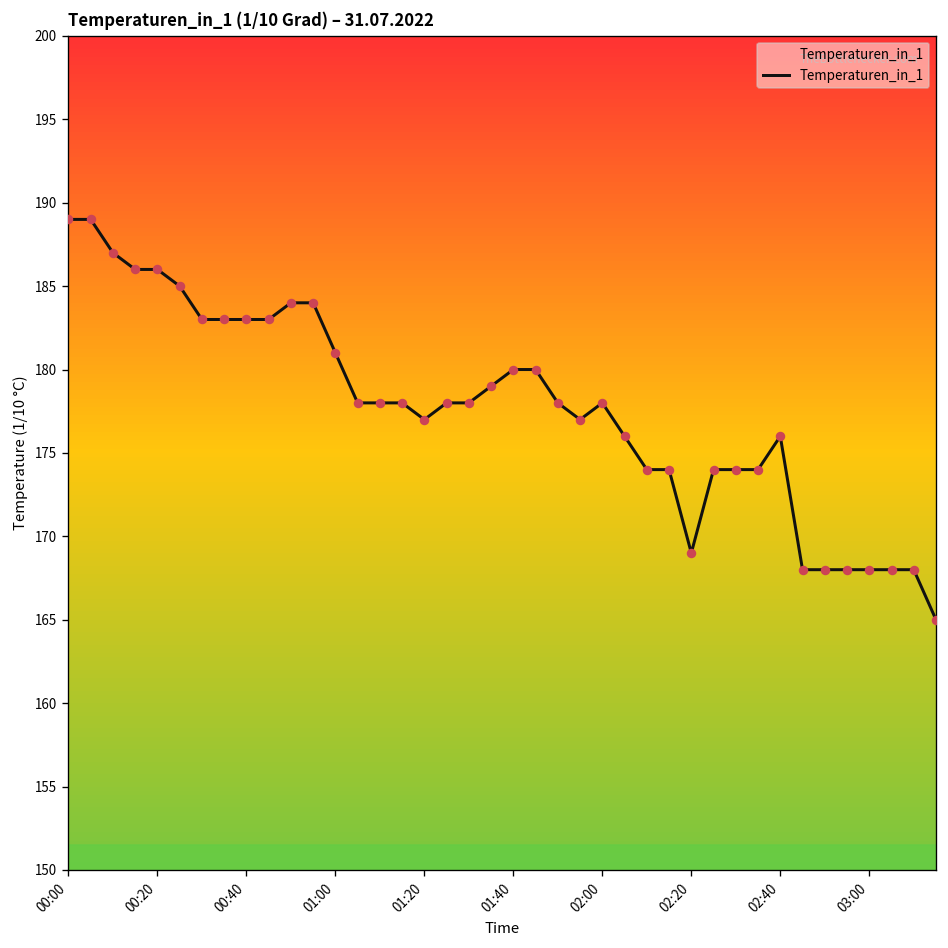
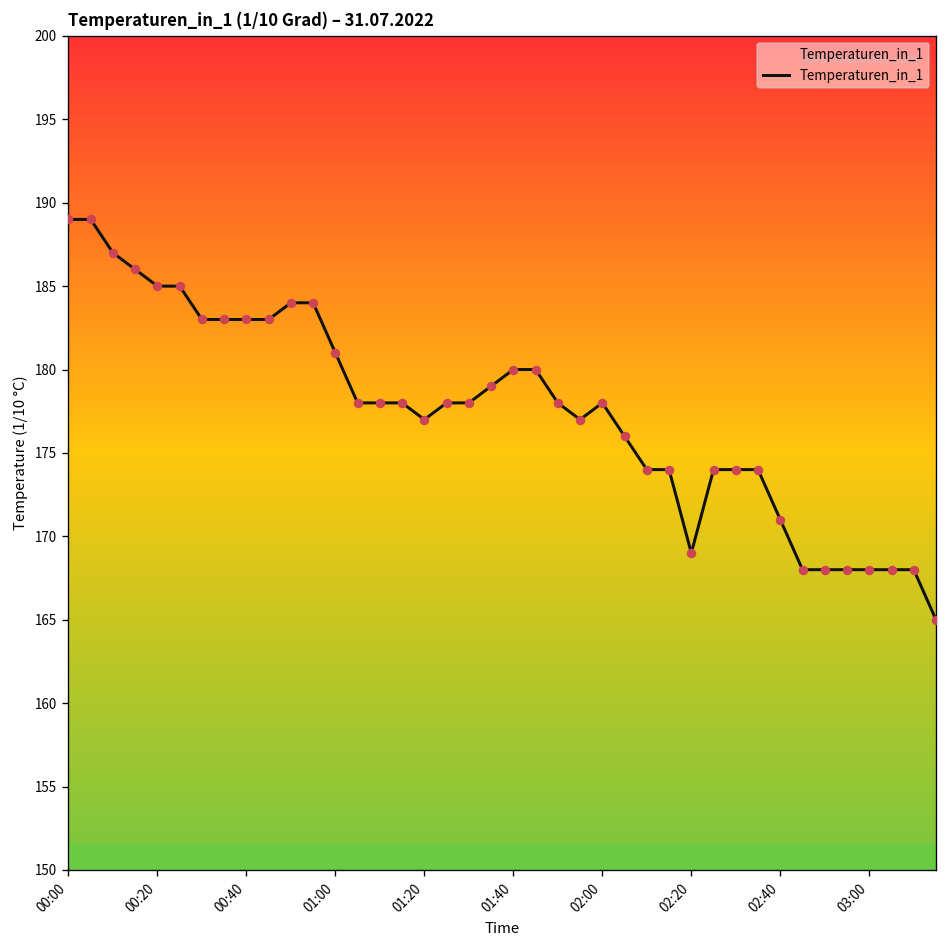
  {
    "00:00": 189,
-   "00:20": 186,
+   "00:20": 185,
    "00:40": 183,
    "01:00": 181,
    "01:20": 177,
    "01:40": 180,
    "02:00": 178,
    "02:20": 169,
-   "02:40": 176,
+   "02:40": 171,
    "03:00": 168
  }
